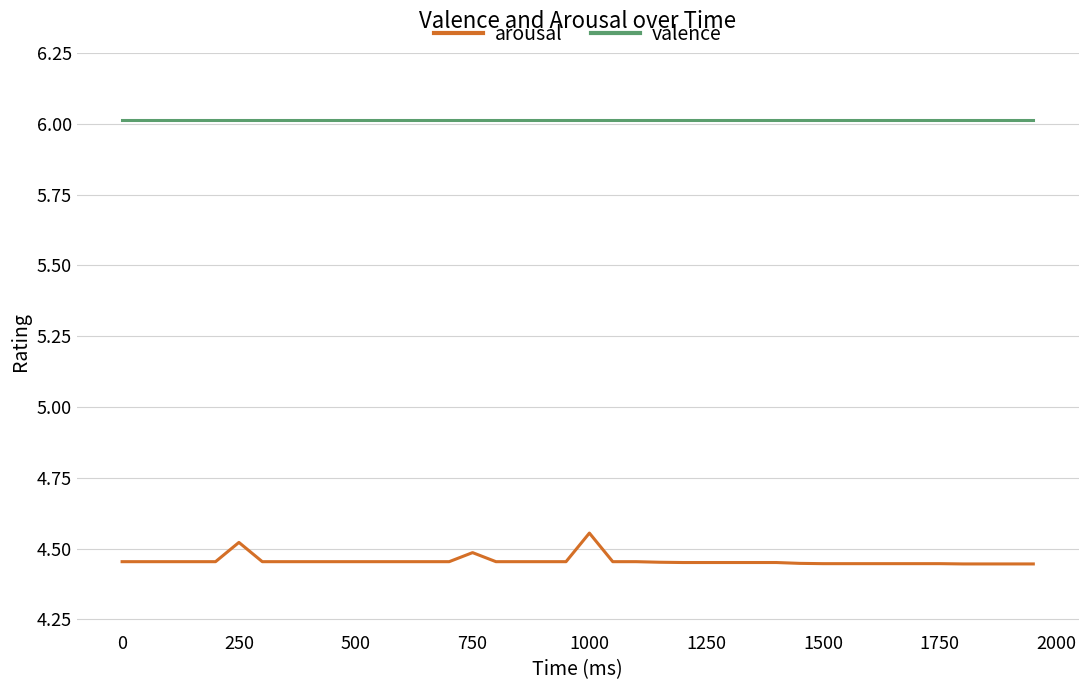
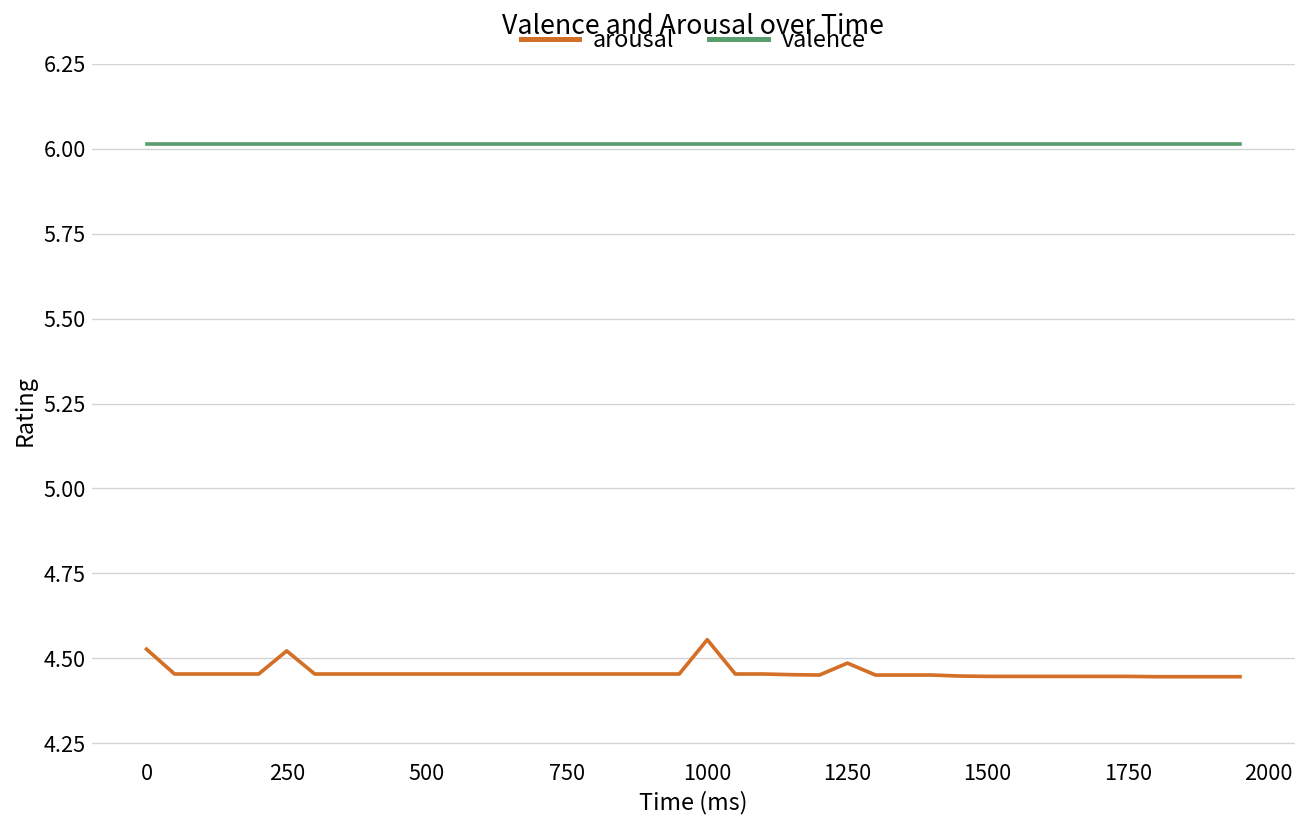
  {
    "arousal": {
-     "0": 4.45,
+     "0": 4.53,
      "250": 4.52,
      "500": 4.45,
-     "750": 4.49,
+     "750": 4.45,
      "1000": 4.56,
-     "1250": 4.45,
+     "1250": 4.49,
      "1500": 4.45,
      "1750": 4.45
    },
    "valence": {
      "0": 6.02,
      "250": 6.02,
      "500": 6.02,
      "750": 6.02,
      "1000": 6.02,
      "1250": 6.02,
      "1500": 6.02,
      "1750": 6.02
    }
  }
